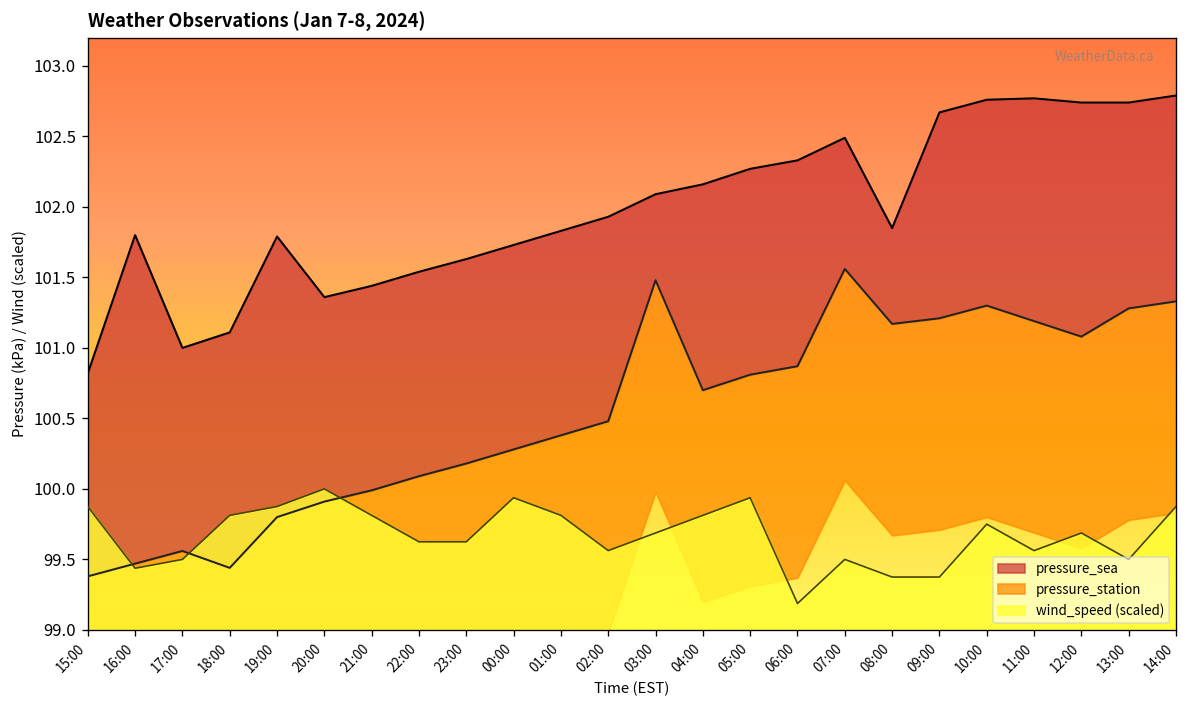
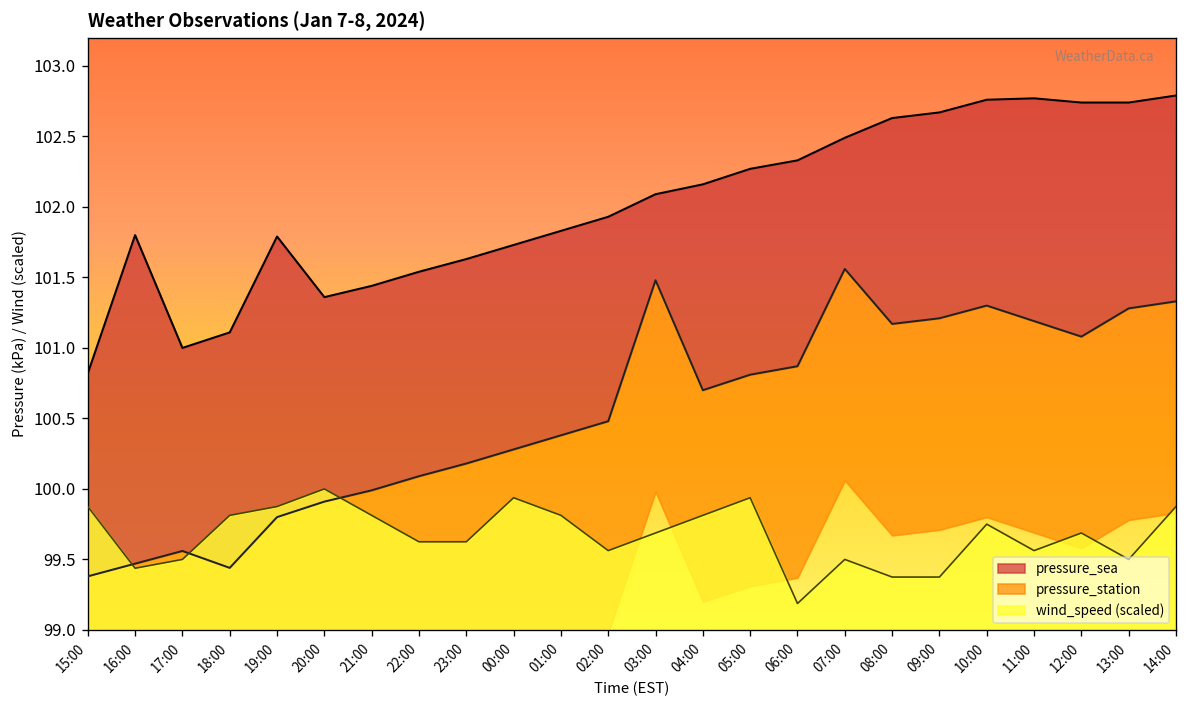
  {
    "pressure_sea": {
      "15:00": 100.82,
      "16:00": 101.80,
      "17:00": 101.00,
      "18:00": 101.11,
      "19:00": 101.79,
      "20:00": 101.36,
      "21:00": 101.44,
      "22:00": 101.54,
      "23:00": 101.63,
      "00:00": 101.73,
      "01:00": 101.83,
      "02:00": 101.93,
      "03:00": 102.09,
      "04:00": 102.16,
      "05:00": 102.27,
      "06:00": 102.33,
      "07:00": 102.49,
-     "08:00": 101.85,
+     "08:00": 102.63,
      "09:00": 102.67,
      "10:00": 102.76,
      "11:00": 102.77,
      "12:00": 102.74,
      "13:00": 102.74,
      "14:00": 102.79
    },
    "pressure_station": {
      "15:00": 99.38,
      "16:00": 99.47,
      "17:00": 99.56,
      "18:00": 99.44,
      "19:00": 99.80,
      "20:00": 99.91,
      "21:00": 99.99,
      "22:00": 100.09,
      "23:00": 100.18,
      "00:00": 100.28,
      "01:00": 100.38,
      "02:00": 100.48,
      "03:00": 101.48,
      "04:00": 100.70,
      "05:00": 100.81,
      "06:00": 100.87,
      "07:00": 101.56,
      "08:00": 101.17,
      "09:00": 101.21,
      "10:00": 101.30,
      "11:00": 101.19,
      "12:00": 101.08,
      "13:00": 101.28,
      "14:00": 101.33
    },
    "wind_speed (scaled)": {
      "15:00": 99.88,
      "16:00": 99.44,
      "17:00": 99.50,
      "18:00": 99.81,
      "19:00": 99.88,
      "20:00": 100.00,
      "21:00": 99.81,
      "22:00": 99.63,
      "23:00": 99.63,
      "00:00": 99.94,
      "01:00": 99.81,
      "02:00": 99.56,
      "03:00": 99.69,
      "04:00": 99.81,
      "05:00": 99.94,
      "06:00": 99.19,
      "07:00": 99.50,
      "08:00": 99.38,
      "09:00": 99.38,
      "10:00": 99.75,
      "11:00": 99.56,
      "12:00": 99.69,
      "13:00": 99.50,
      "14:00": 99.88
    }
  }
